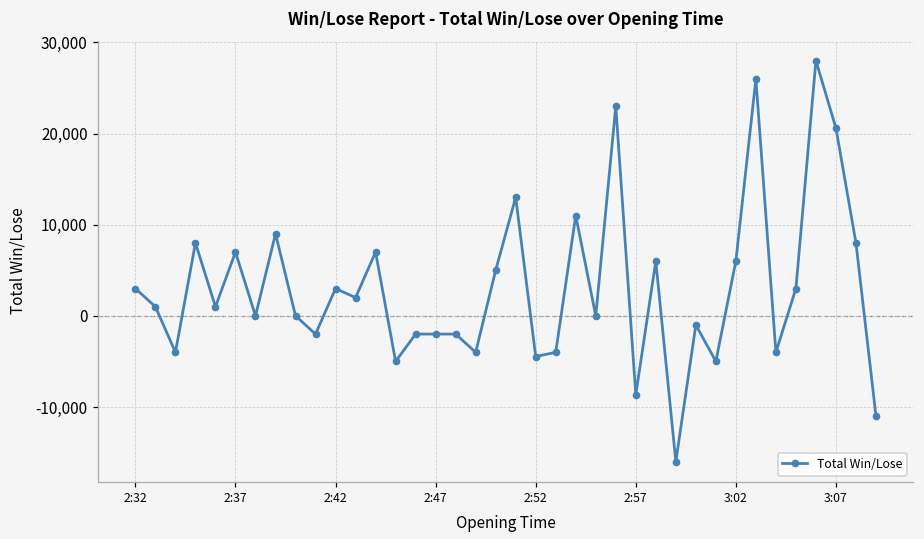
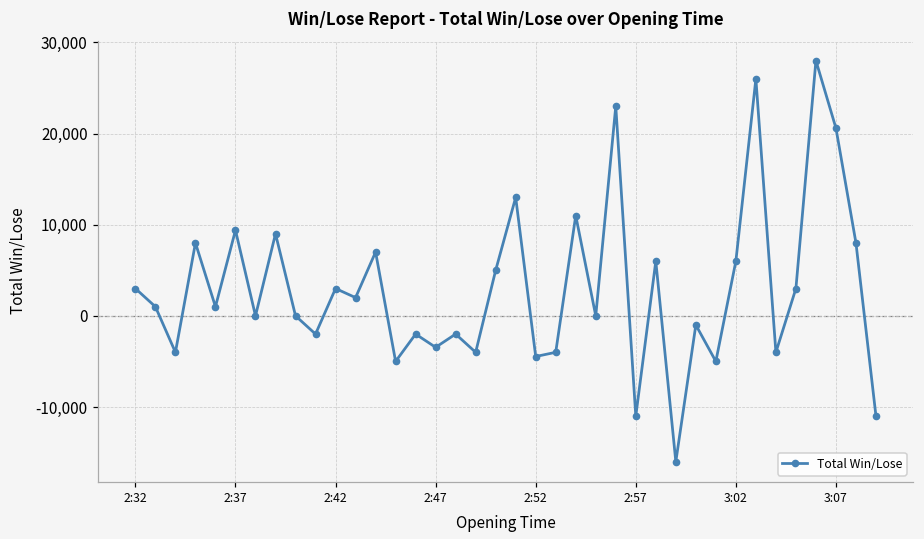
  {
    "2:32": "3,000",
-   "2:37": "7,000",
+   "2:37": "9,000",
    "2:42": "3,000",
-   "2:47": "-2,000",
+   "2:47": "-3,000",
    "2:52": "-4,000",
-   "2:57": "-9,000",
+   "2:57": "-11,000",
    "3:02": "6,000",
    "3:07": "21,000"
  }
